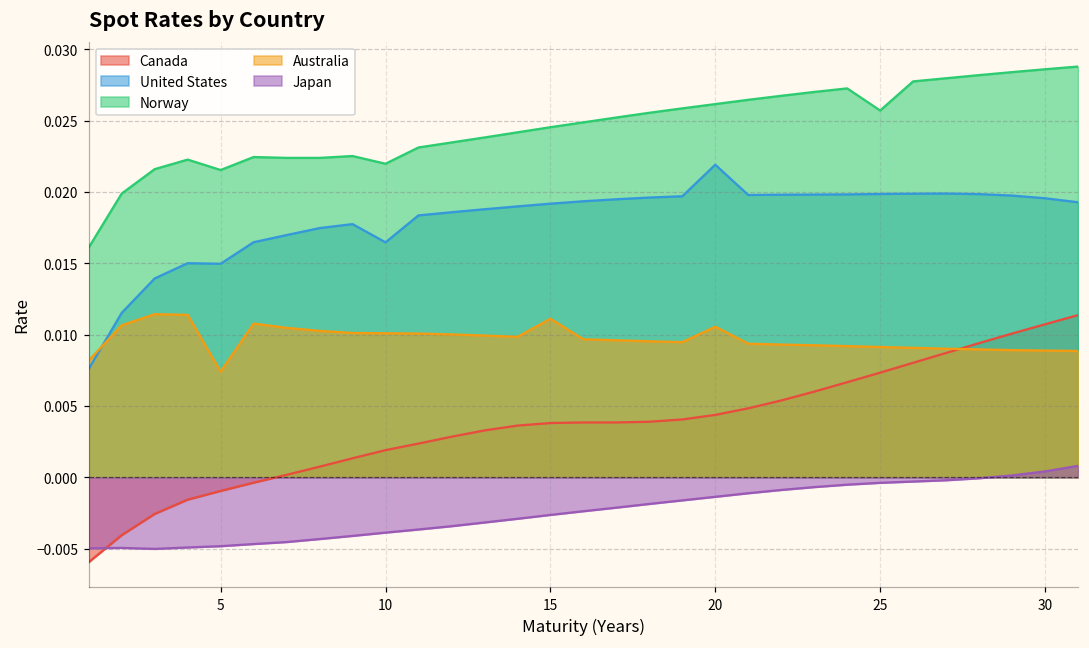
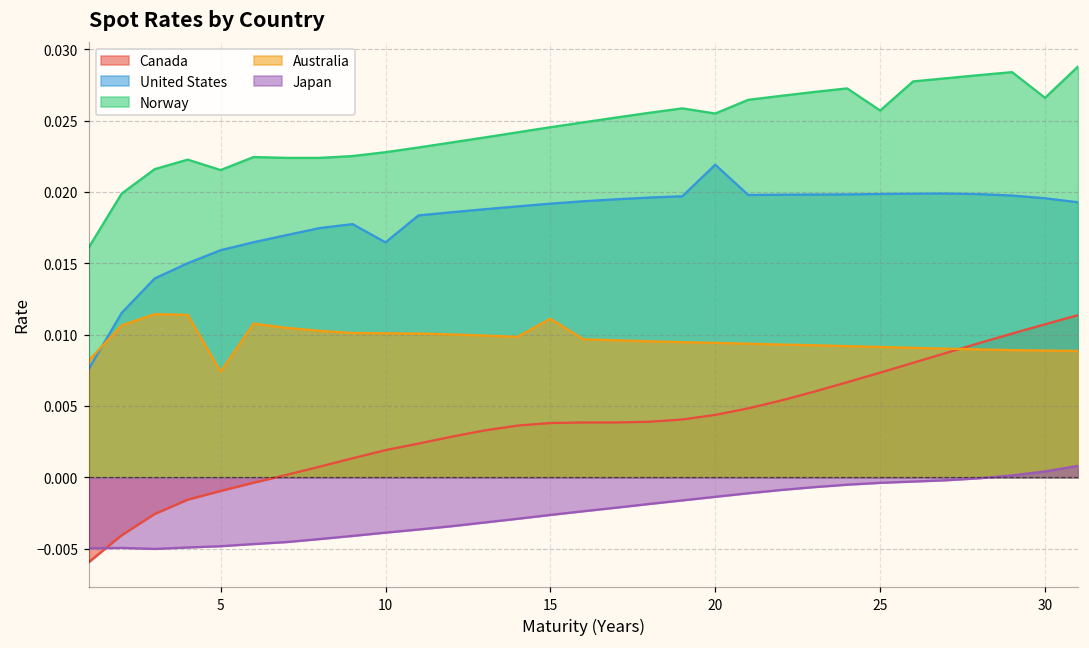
  {
    "United States": {
-     "5": 0.0150,
+     "5": 0.0159,
      "10": 0.0165,
      "15": 0.0192,
      "20": 0.0219,
      "25": 0.0199,
      "30": 0.0196
    },
    "Norway": {
      "5": 0.0215,
-     "10": 0.0220,
+     "10": 0.0228,
      "15": 0.0245,
-     "20": 0.0262,
+     "20": 0.0255,
      "25": 0.0257,
-     "30": 0.0286
+     "30": 0.0266
    },
    "Australia": {
      "5": 0.0074,
      "10": 0.0101,
      "15": 0.0111,
-     "20": 0.0106,
+     "20": 0.0094,
      "25": 0.0091,
      "30": 0.0089
    }
  }
